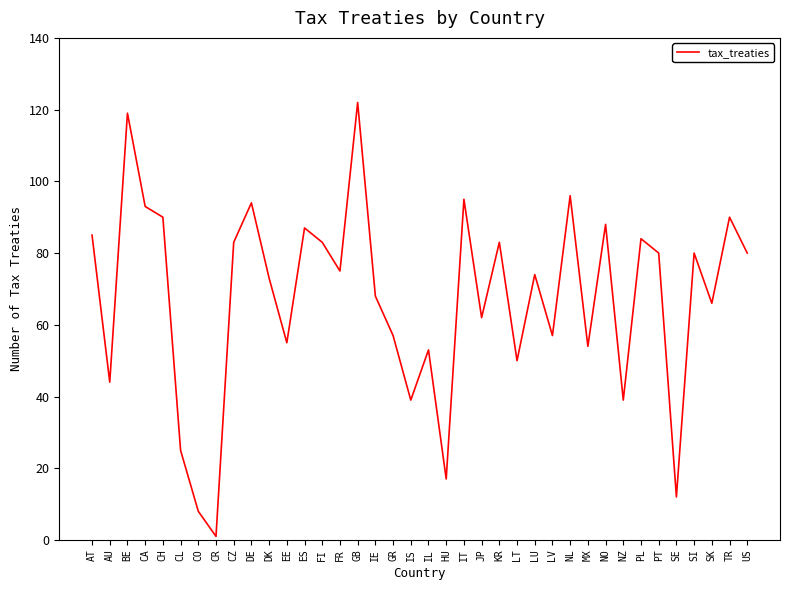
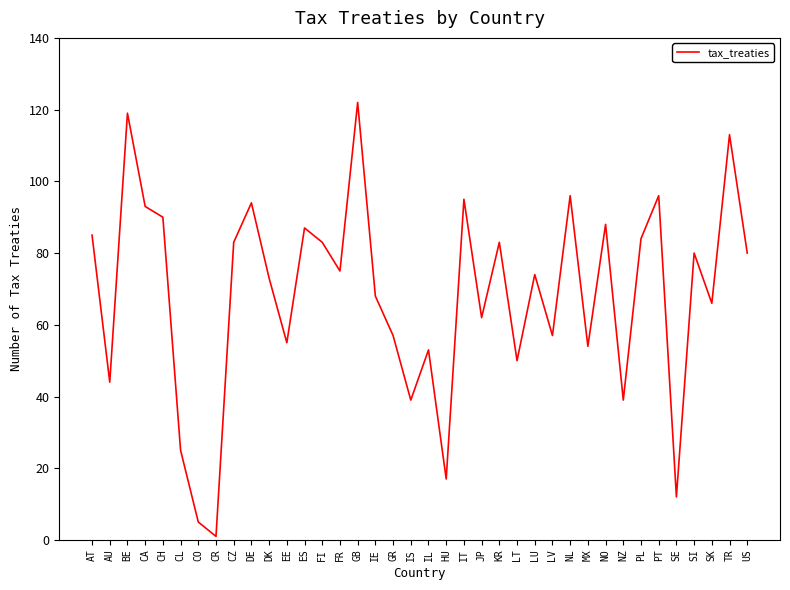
  {
    "AT": 85,
    "AU": 44,
    "BE": 119,
    "CA": 93,
    "CH": 90,
    "CL": 25,
-   "CO": 8,
+   "CO": 5,
    "CR": 1,
    "CZ": 83,
    "DE": 94,
    "DK": 73,
    "EE": 55,
    "ES": 87,
    "FI": 83,
    "FR": 75,
    "GB": 122,
    "IE": 68,
    "GR": 57,
    "IS": 39,
    "IL": 53,
    "HU": 17,
    "IT": 95,
    "JP": 62,
    "KR": 83,
    "LT": 50,
    "LU": 74,
    "LV": 57,
    "NL": 96,
    "MX": 54,
    "NO": 88,
    "NZ": 39,
    "PL": 84,
-   "PT": 80,
+   "PT": 96,
    "SE": 12,
    "SI": 80,
    "SK": 66,
-   "TR": 90,
+   "TR": 113,
    "US": 80
  }
